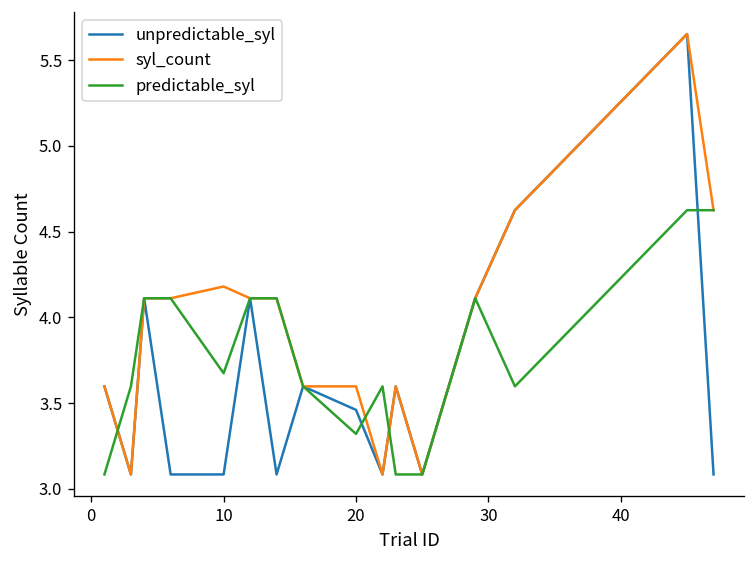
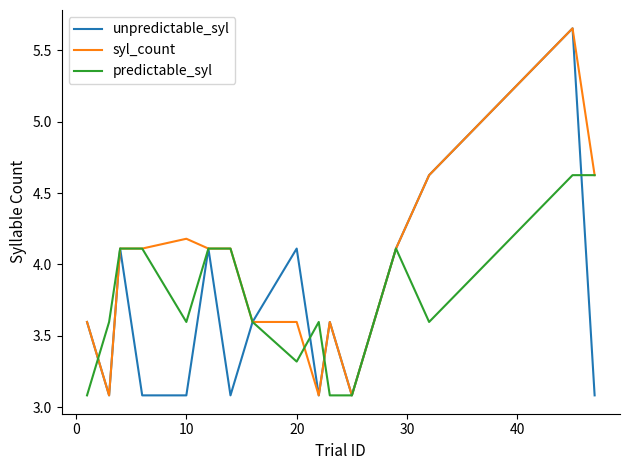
  {
    "unpredictable_syl": {
      "10": 3.08,
-     "20": 3.46
+     "20": 4.11
    },
    "syl_count": {
      "10": 4.18,
      "20": 3.60
    },
    "predictable_syl": {
-     "10": 3.67,
+     "10": 3.60,
      "20": 3.32
    }
  }
